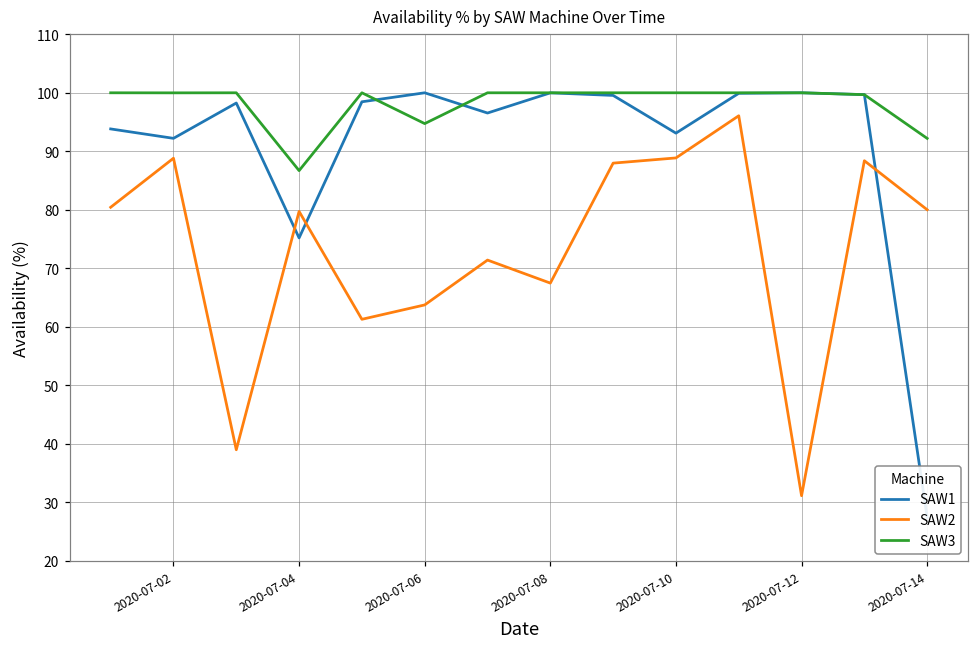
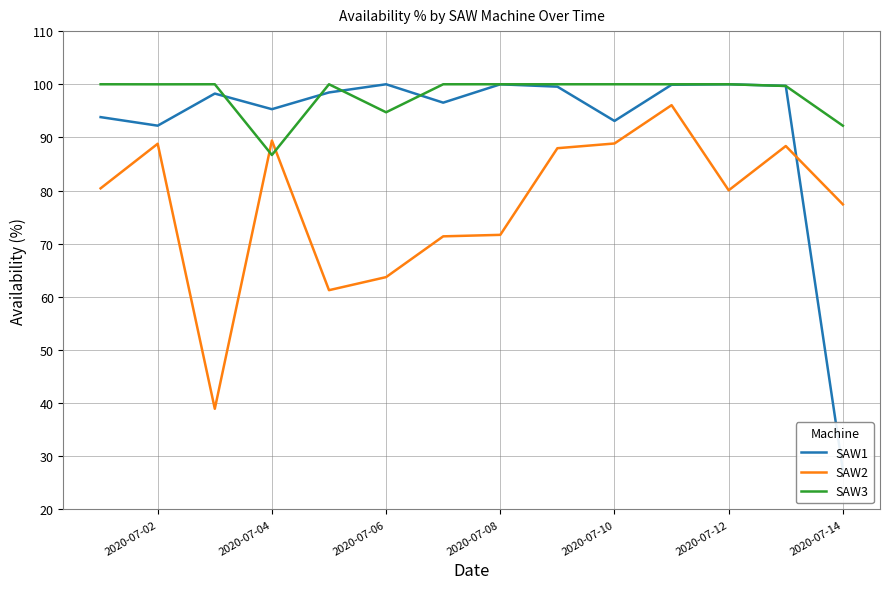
  {
    "SAW1": {
      "2020-07-02": 92,
-     "2020-07-04": 75,
+     "2020-07-04": 95,
      "2020-07-06": 100,
      "2020-07-10": 93
    },
    "SAW2": {
      "2020-07-02": 89,
-     "2020-07-04": 80,
+     "2020-07-04": 89,
      "2020-07-06": 64,
-     "2020-07-08": 67,
+     "2020-07-08": 72,
      "2020-07-10": 89,
-     "2020-07-12": 31,
-     "2020-07-14": 80
+     "2020-07-12": 80,
+     "2020-07-14": 77
    },
    "SAW3": {
      "2020-07-02": 100,
      "2020-07-04": 87,
      "2020-07-06": 95,
      "2020-07-10": 100,
      "2020-07-14": 92
    }
  }
